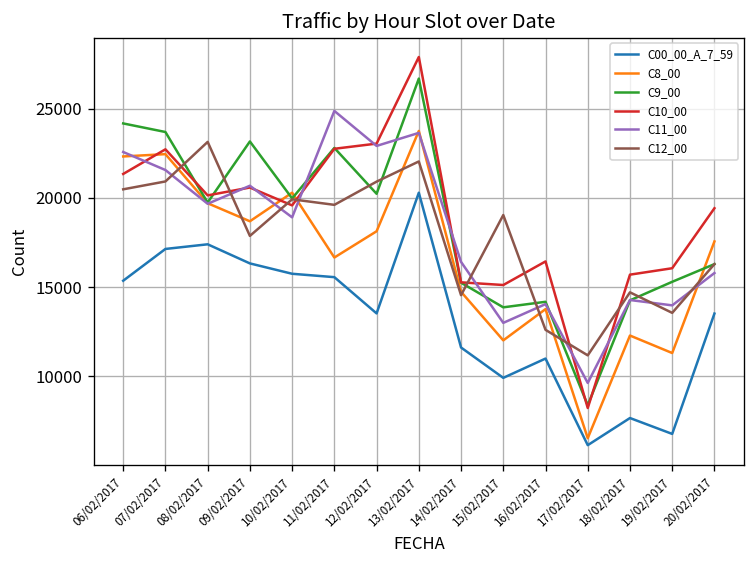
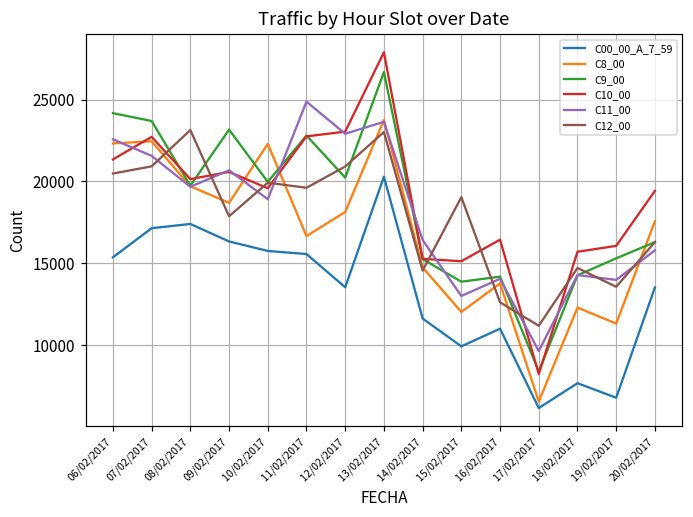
  {
    "C00_00_A_7_59": {
      "06/02/2017": 15400,
      "07/02/2017": 17100,
      "08/02/2017": 17400,
      "09/02/2017": 16300,
      "10/02/2017": 15800,
      "11/02/2017": 15600,
      "12/02/2017": 13500,
      "13/02/2017": 20300,
      "14/02/2017": 11600,
      "15/02/2017": 9900,
      "16/02/2017": 11000,
      "17/02/2017": 6200,
      "18/02/2017": 7700,
      "19/02/2017": 6800,
      "20/02/2017": 13500
    },
    "C8_00": {
      "06/02/2017": 22300,
      "07/02/2017": 22500,
      "09/02/2017": 18700,
-     "10/02/2017": 20300,
+     "10/02/2017": 22300,
      "11/02/2017": 16700,
      "12/02/2017": 18100,
      "14/02/2017": 14700,
      "15/02/2017": 12000,
      "16/02/2017": 13800,
      "17/02/2017": 6500,
      "18/02/2017": 12300,
      "19/02/2017": 11300,
      "20/02/2017": 17600
    },
    "C9_00": {
      "06/02/2017": 24200,
      "07/02/2017": 23700,
      "09/02/2017": 23200,
      "12/02/2017": 20200,
      "13/02/2017": 26700,
      "15/02/2017": 13900,
      "19/02/2017": 15300
    },
    "C10_00": {
      "06/02/2017": 21300,
      "07/02/2017": 22700,
      "08/02/2017": 20100,
      "10/02/2017": 19600,
      "13/02/2017": 27900,
      "15/02/2017": 15100,
      "16/02/2017": 16400,
      "18/02/2017": 15700,
      "19/02/2017": 16100,
      "20/02/2017": 19400
    },
    "C11_00": {
      "06/02/2017": 22600,
      "07/02/2017": 21600,
      "10/02/2017": 18900,
      "11/02/2017": 24900,
      "14/02/2017": 16400,
      "15/02/2017": 13000,
      "17/02/2017": 9600,
      "19/02/2017": 14000,
      "20/02/2017": 15800
    },
    "C12_00": {
      "06/02/2017": 20500,
      "07/02/2017": 20900,
      "08/02/2017": 23100,
      "09/02/2017": 17900,
      "11/02/2017": 19600,
      "12/02/2017": 20900,
-     "13/02/2017": 22000,
+     "13/02/2017": 23000,
      "14/02/2017": 14600,
      "15/02/2017": 19000,
      "16/02/2017": 12600,
      "17/02/2017": 11200,
      "18/02/2017": 14700,
      "19/02/2017": 13600
    }
  }
